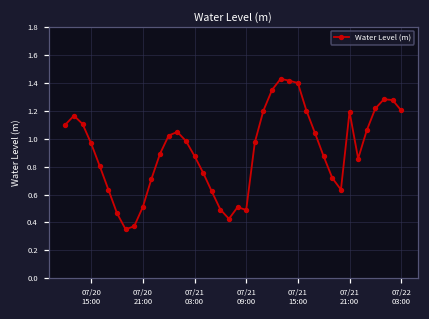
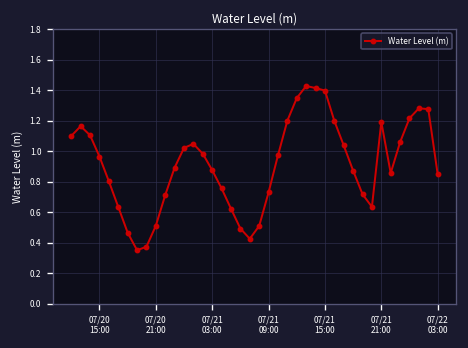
  {
    "07/20 15:00": 0.97,
    "07/20 21:00": 0.51,
    "07/21 03:00": 0.88,
-   "07/21 09:00": 0.49,
+   "07/21 09:00": 0.73,
    "07/21 15:00": 1.40,
    "07/21 21:00": 1.19,
-   "07/22 03:00": 1.20
+   "07/22 03:00": 0.85
  }
